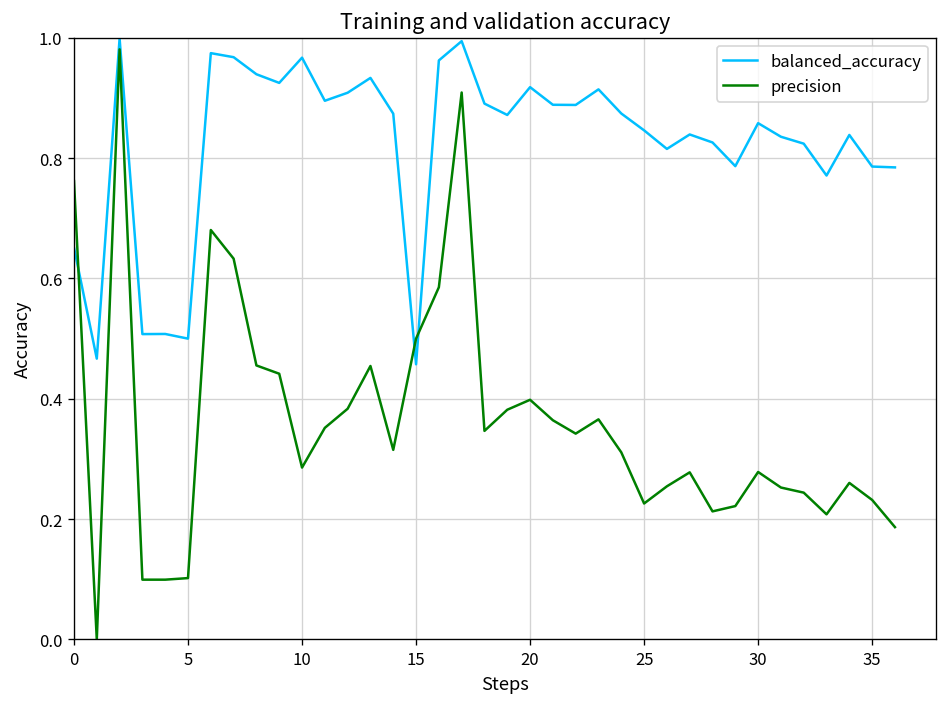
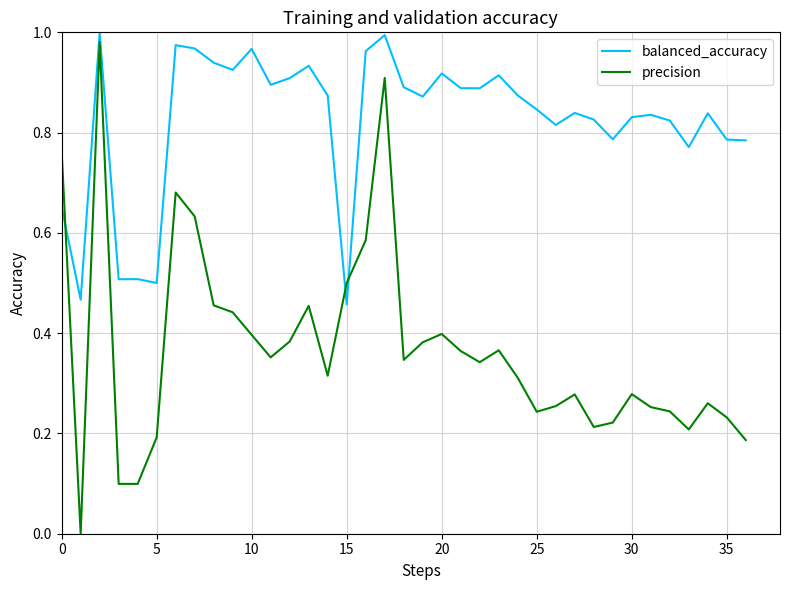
  {
    "balanced_accuracy": {
      "0": 0.65,
      "5": 0.50,
      "10": 0.97,
      "15": 0.46,
      "20": 0.92,
      "25": 0.85,
-     "30": 0.86,
+     "30": 0.83,
      "35": 0.79
    },
    "precision": {
      "0": 0.76,
-     "5": 0.10,
-     "10": 0.29,
+     "5": 0.19,
+     "10": 0.40,
      "15": 0.50,
      "20": 0.40,
-     "25": 0.23,
+     "25": 0.24,
      "30": 0.28,
      "35": 0.23
    }
  }
